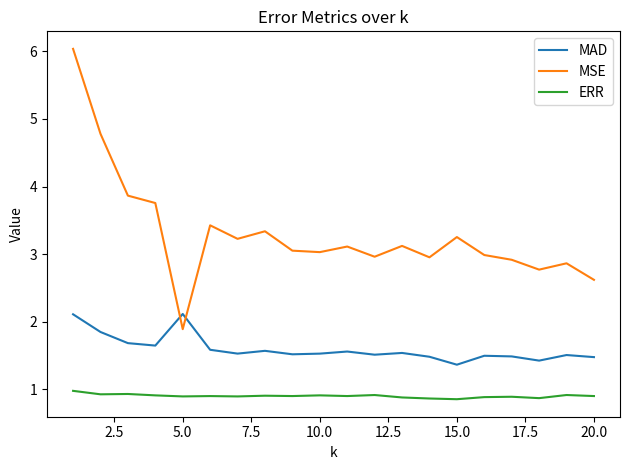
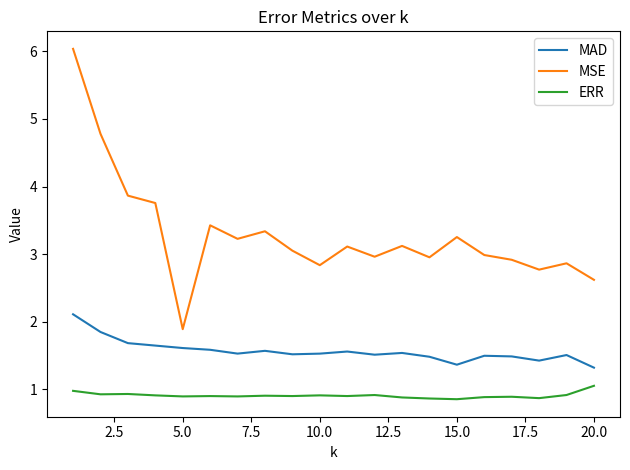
  {
    "MAD": {
-     "5.0": 2.1,
+     "5.0": 1.6,
      "10.0": 1.5,
      "15.0": 1.4,
-     "20.0": 1.5
+     "20.0": 1.3
    },
    "MSE": {
      "5.0": 1.9,
-     "10.0": 3.0,
+     "10.0": 2.8,
      "15.0": 3.3,
      "20.0": 2.6
    },
    "ERR": {
      "5.0": 0.9,
      "10.0": 0.9,
      "15.0": 0.9,
-     "20.0": 0.9
+     "20.0": 1.0
    }
  }
